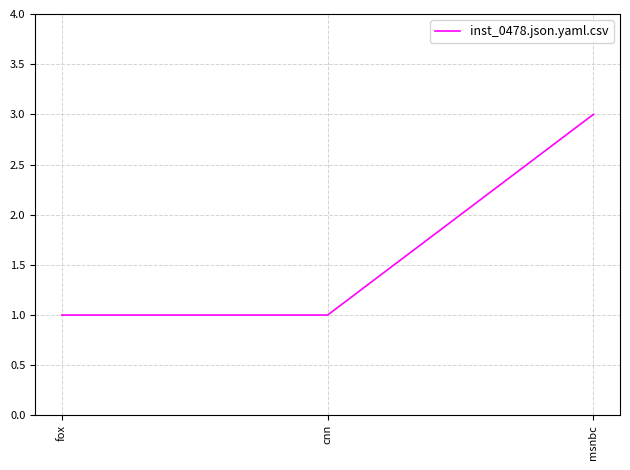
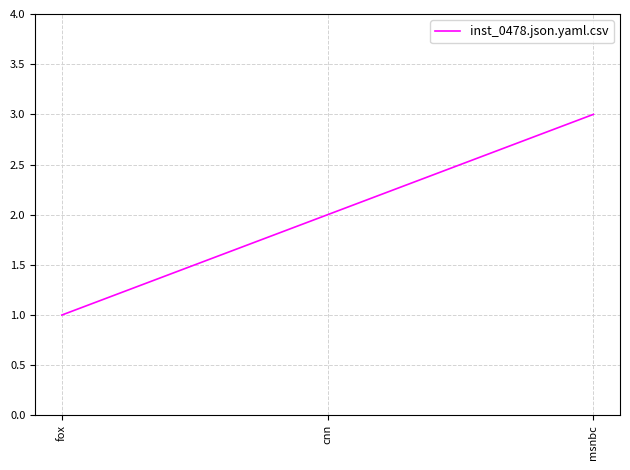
  {
    "fox": 1,
-   "cnn": 1,
+   "cnn": 2,
    "msnbc": 3
  }
